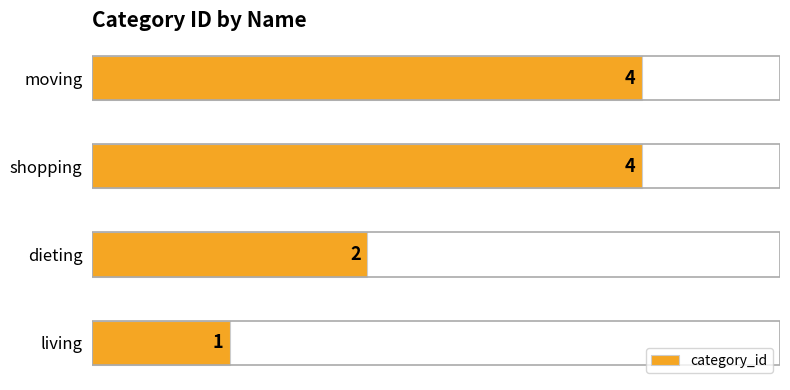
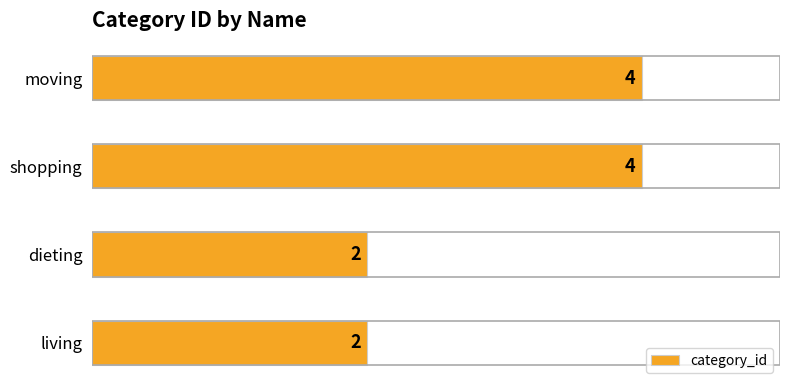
  {
    "moving": 4,
    "shopping": 4,
    "dieting": 2,
-   "living": 1
+   "living": 2
  }
